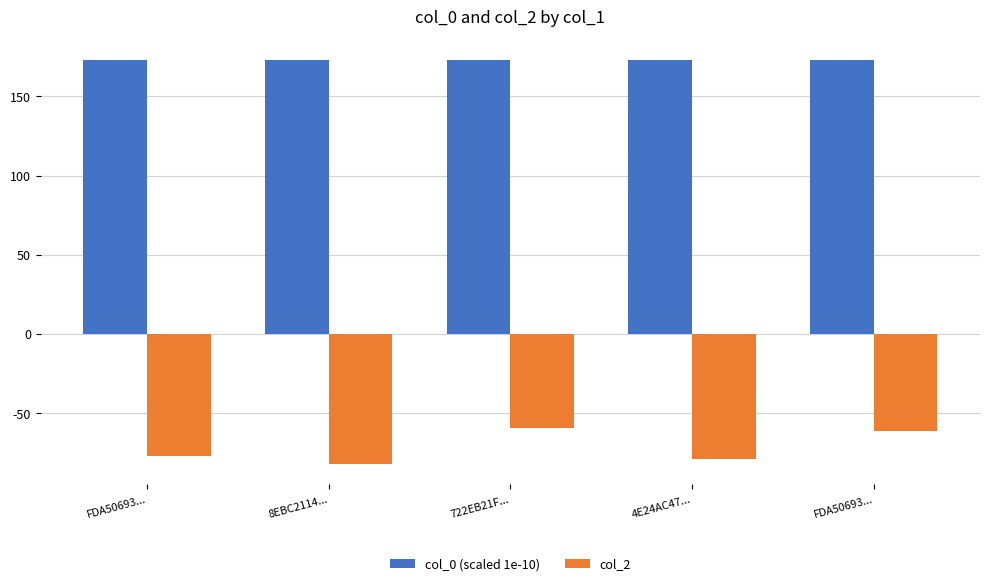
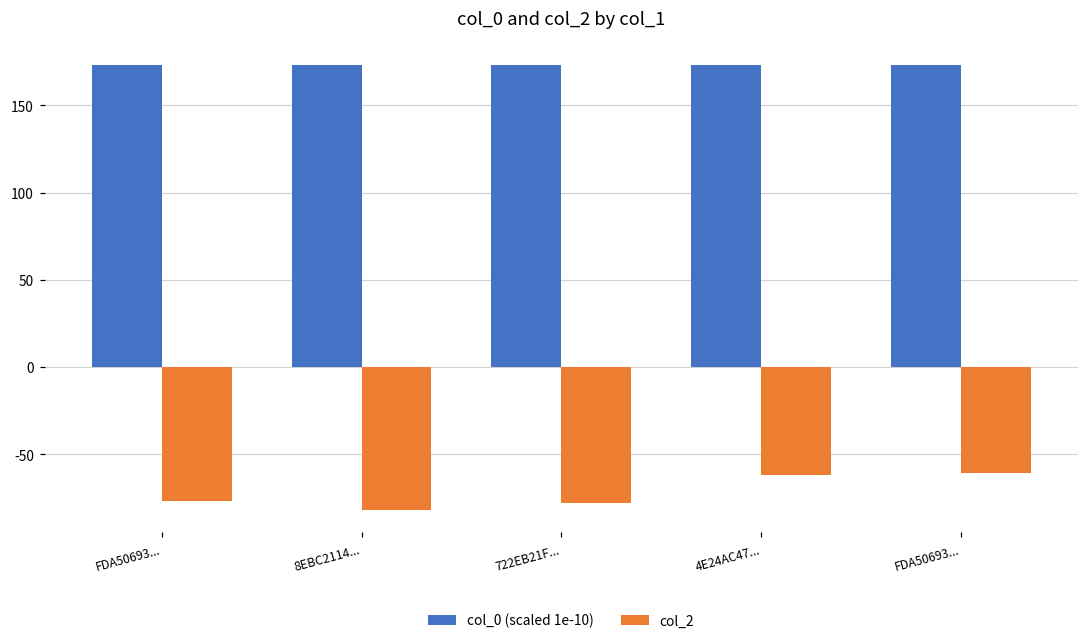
  {
    "col_0 (scaled 1e-10)": {
      "8EBC2114...": 173,
      "722EB21F...": 173,
      "4E24AC47...": 173
    },
    "col_2": {
      "8EBC2114...": -82,
-     "722EB21F...": -59,
-     "4E24AC47...": -79
+     "722EB21F...": -78,
+     "4E24AC47...": -62
    }
  }
